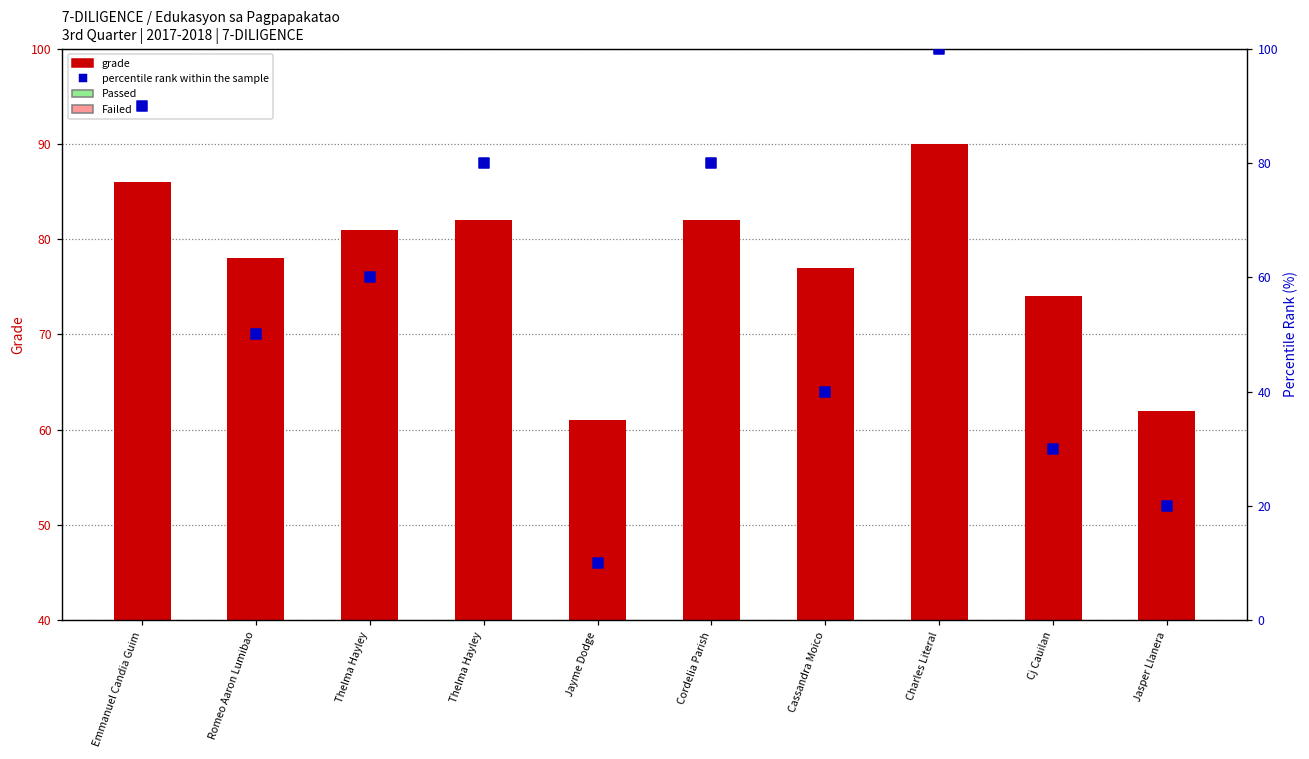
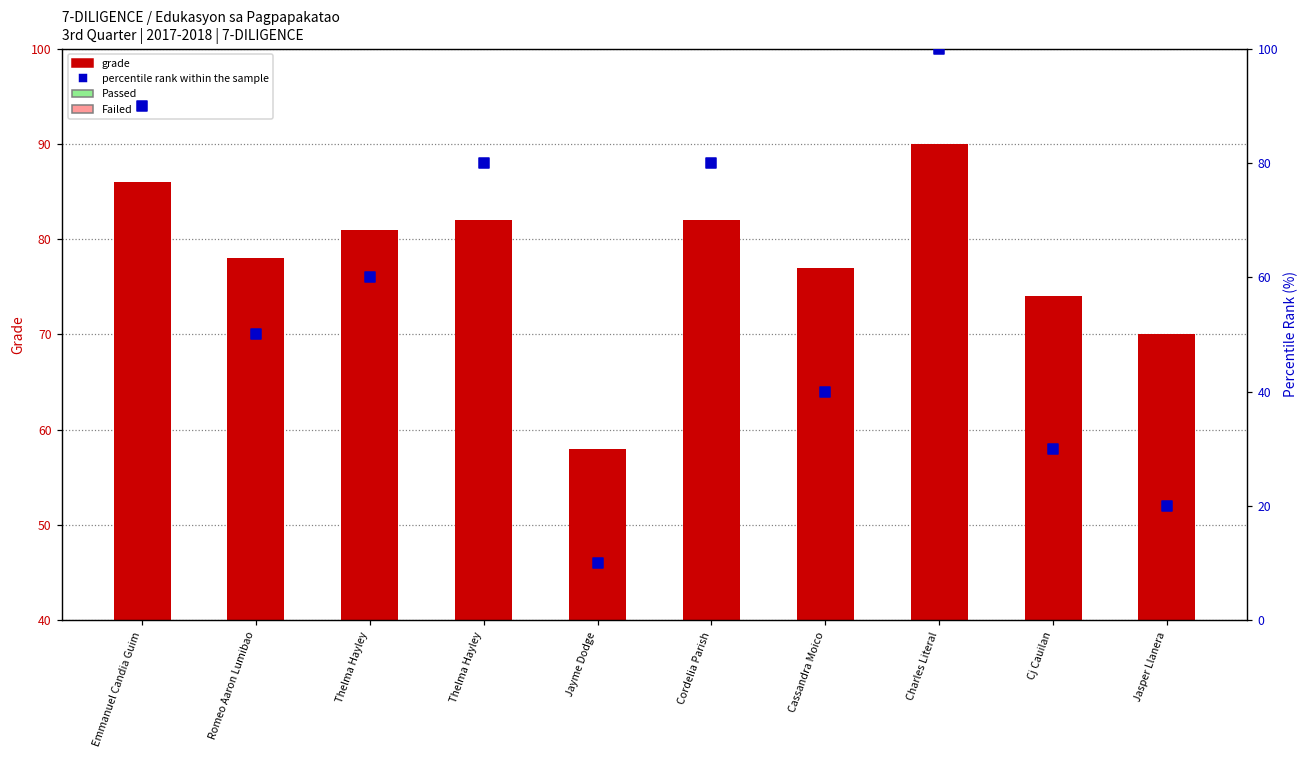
  {
    "grade": {
      "Emmanuel Candia Guim": 86,
      "Romeo Aaron Lumibao": 78,
-     "Jayme Dodge": 61,
+     "Jayme Dodge": 58,
      "Cordelia Parish": 82,
      "Cassandra Moico": 77,
      "Charles Literal": 90,
      "Cj Cauilan": 74,
-     "Jasper Llanera": 62
+     "Jasper Llanera": 70
    }
  }
